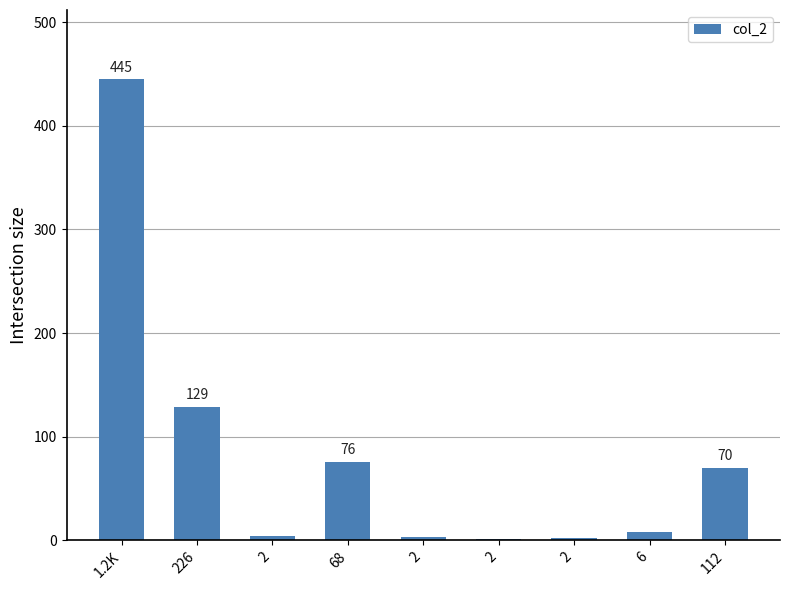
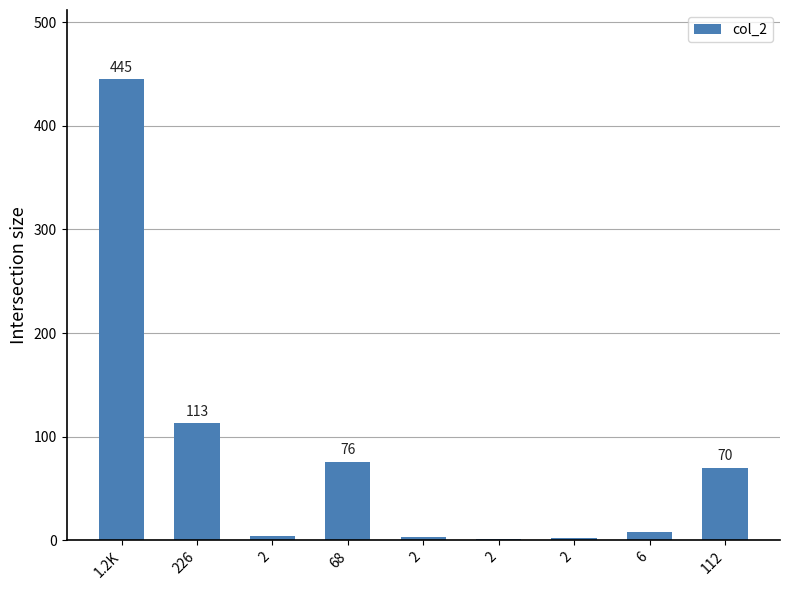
  {
    "1.2K": 445,
-   "226": 129,
+   "226": 113,
    "68": 76,
    "112": 70
  }
